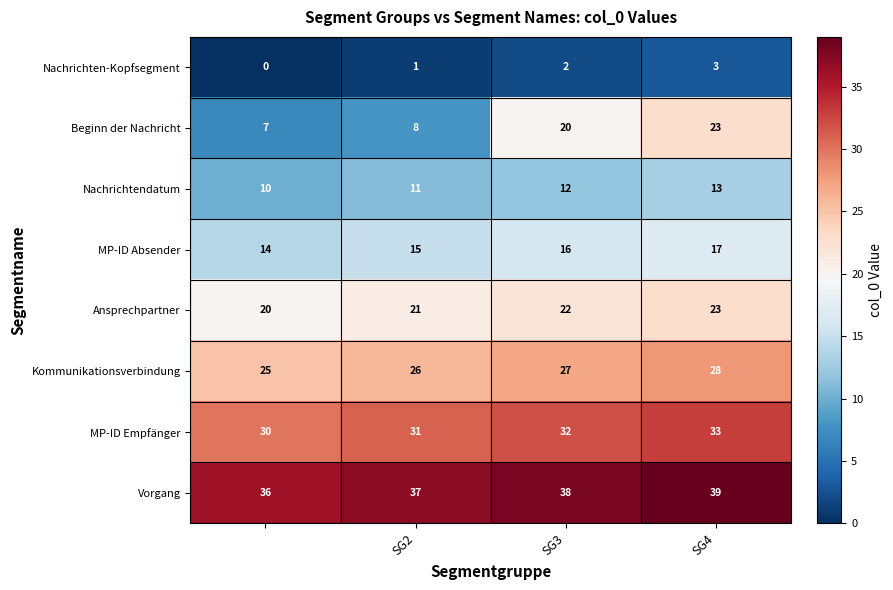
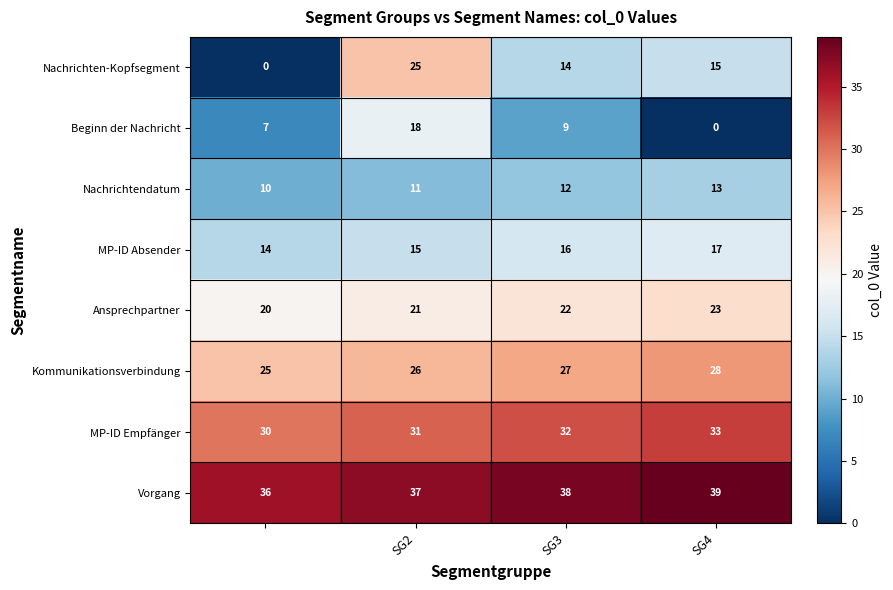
  {
    "Nachrichten-Kopfsegment": {
-     "SG2": 1,
-     "SG3": 2,
-     "SG4": 3
+     "SG2": 25,
+     "SG3": 14,
+     "SG4": 15
    },
    "Beginn der Nachricht": {
-     "SG2": 8,
-     "SG3": 20,
-     "SG4": 23
+     "SG2": 18,
+     "SG3": 9,
+     "SG4": 0
    },
    "Nachrichtendatum": {
      "SG2": 11,
      "SG3": 12,
      "SG4": 13
    },
    "MP-ID Absender": {
      "SG2": 15,
      "SG3": 16,
      "SG4": 17
    },
    "Ansprechpartner": {
      "SG2": 21,
      "SG3": 22,
      "SG4": 23
    },
    "Kommunikationsverbindung": {
      "SG2": 26,
      "SG3": 27,
      "SG4": 28
    },
    "MP-ID Empfänger": {
      "SG2": 31,
      "SG3": 32,
      "SG4": 33
    },
    "Vorgang": {
      "SG2": 37,
      "SG3": 38,
      "SG4": 39
    }
  }
